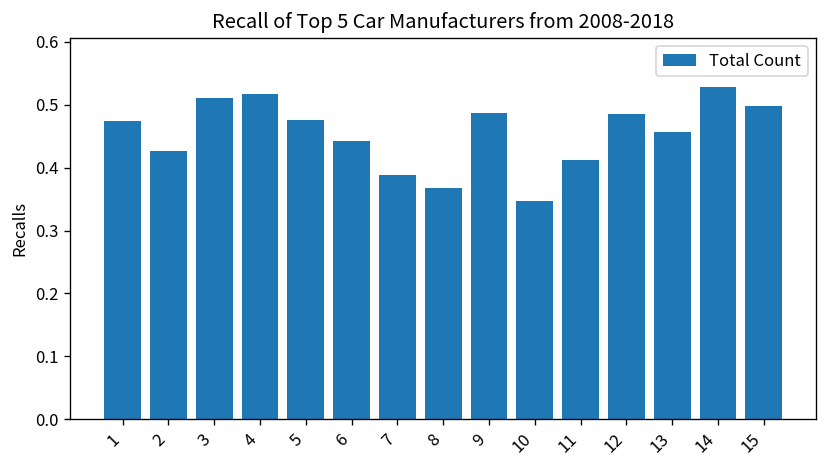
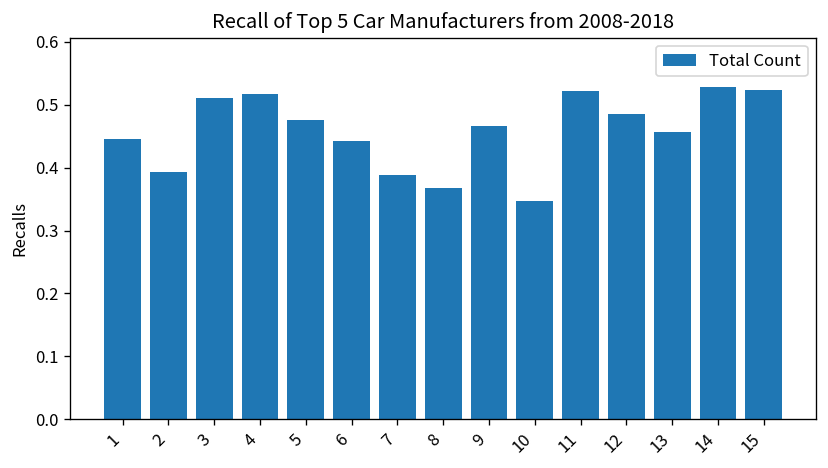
  {
-   "1": 0.47,
-   "2": 0.43,
+   "1": 0.45,
+   "2": 0.39,
    "3": 0.51,
    "4": 0.52,
    "5": 0.48,
    "6": 0.44,
    "7": 0.39,
    "8": 0.37,
-   "9": 0.49,
+   "9": 0.47,
    "10": 0.35,
-   "11": 0.41,
+   "11": 0.52,
    "12": 0.49,
    "13": 0.46,
    "14": 0.53,
-   "15": 0.50
+   "15": 0.52
  }
